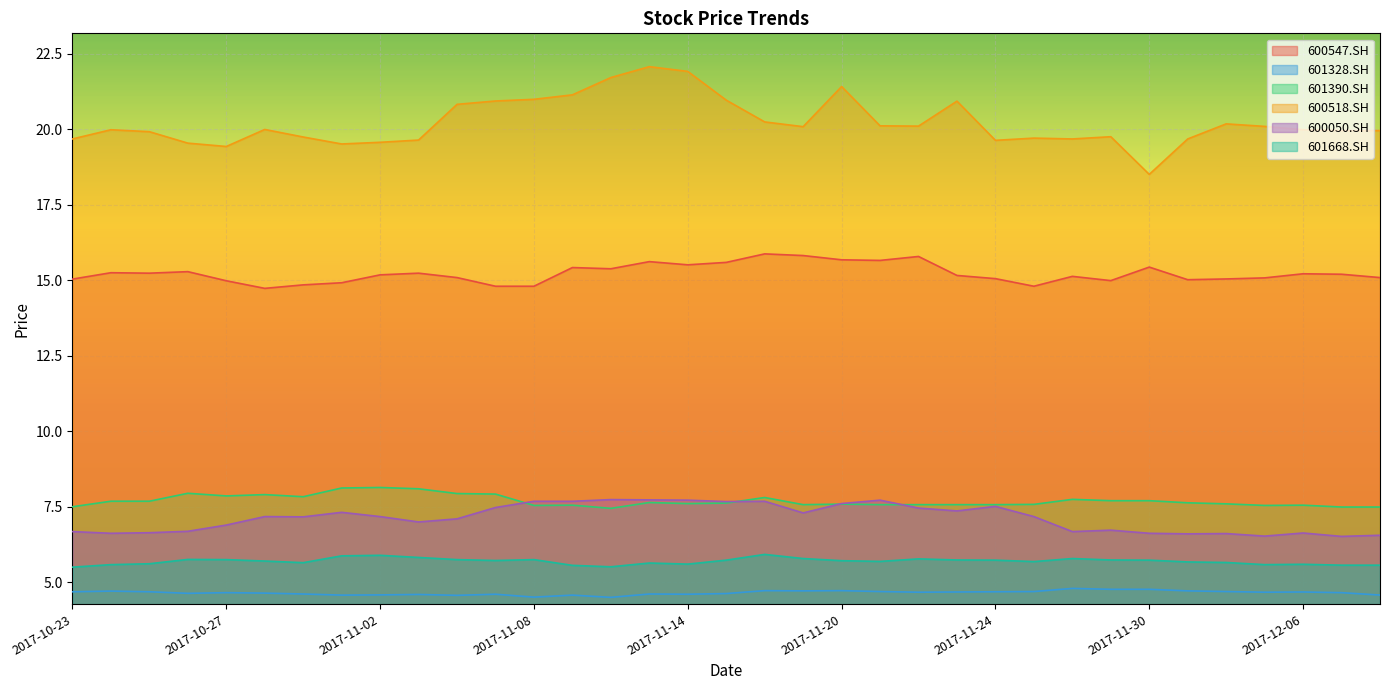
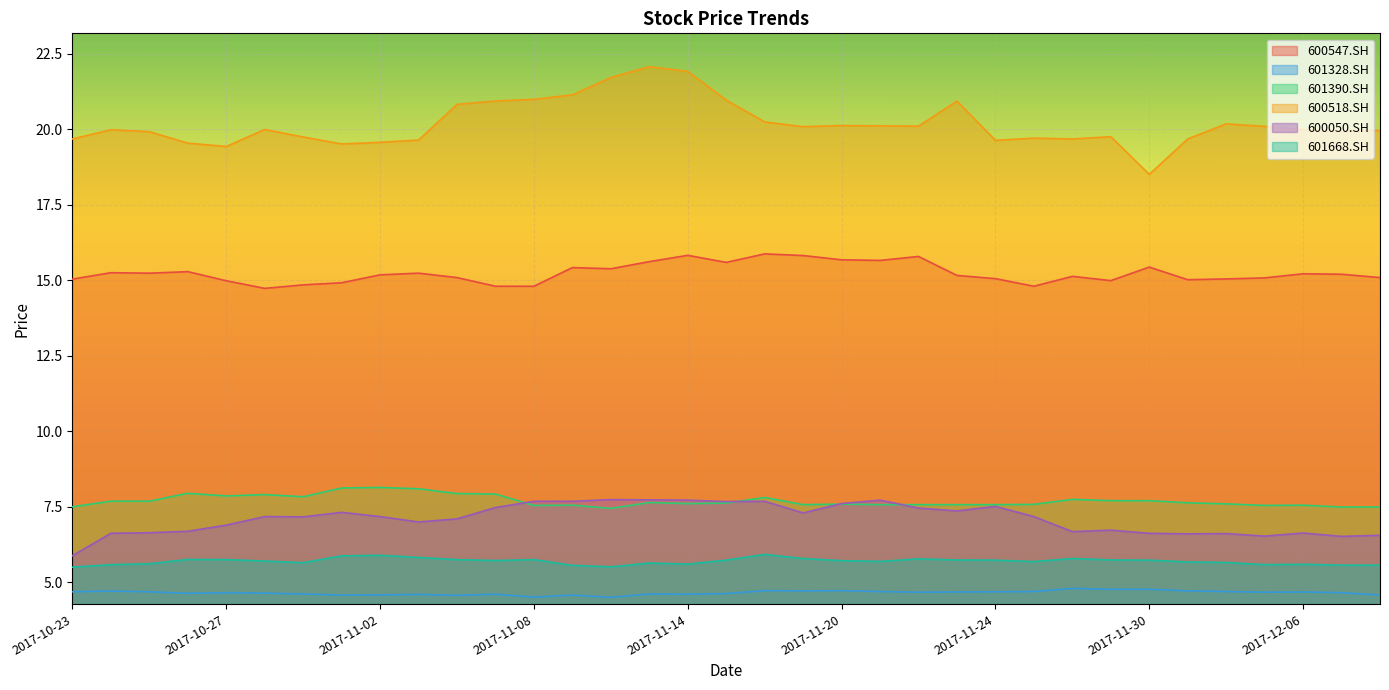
  {
    "600547.SH": {
      "2017-10-23": 15.0,
      "2017-10-27": 15.0,
      "2017-11-02": 15.2,
      "2017-11-08": 14.8,
-     "2017-11-14": 15.5,
+     "2017-11-14": 15.8,
      "2017-11-20": 15.7,
      "2017-11-24": 15.1,
      "2017-11-30": 15.4,
      "2017-12-06": 15.2
    },
    "600518.SH": {
      "2017-10-23": 19.7,
      "2017-10-27": 19.4,
      "2017-11-02": 19.6,
      "2017-11-08": 21.0,
      "2017-11-14": 21.9,
-     "2017-11-20": 21.4,
+     "2017-11-20": 20.1,
      "2017-11-24": 19.6,
      "2017-11-30": 18.5
    },
    "600050.SH": {
-     "2017-10-23": 6.7,
+     "2017-10-23": 5.9,
      "2017-10-27": 6.9,
      "2017-11-02": 7.2,
      "2017-11-08": 7.7,
      "2017-11-14": 7.7,
      "2017-11-30": 6.6,
      "2017-12-06": 6.6
    }
  }
